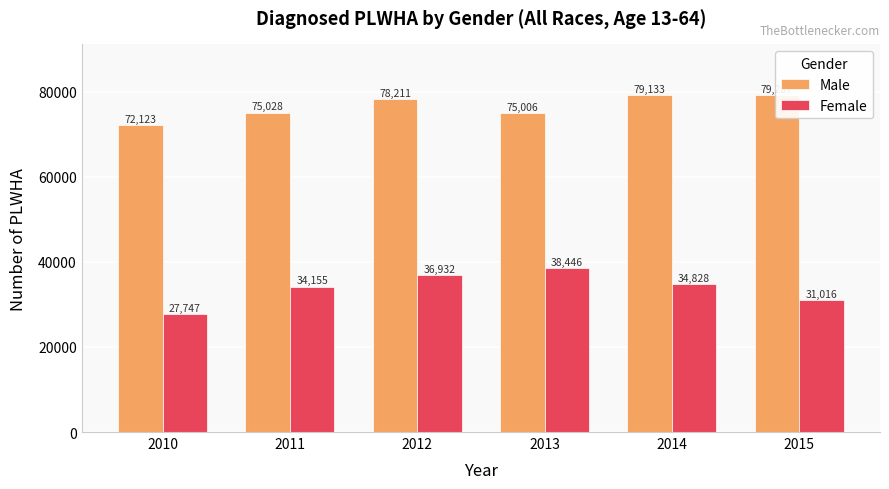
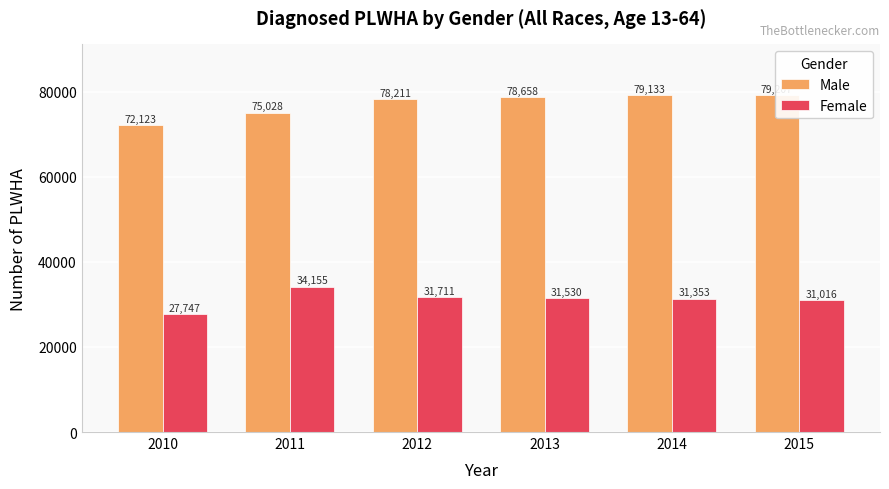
  {
    "Male": {
      "2010": "72,123",
      "2011": "75,028",
      "2012": "78,211",
-     "2013": "75,006",
+     "2013": "78,658",
      "2014": "79,133"
    },
    "Female": {
      "2010": "27,747",
      "2011": "34,155",
-     "2012": "36,932",
-     "2013": "38,446",
-     "2014": "34,828",
+     "2012": "31,711",
+     "2013": "31,530",
+     "2014": "31,353",
      "2015": "31,016"
    }
  }
